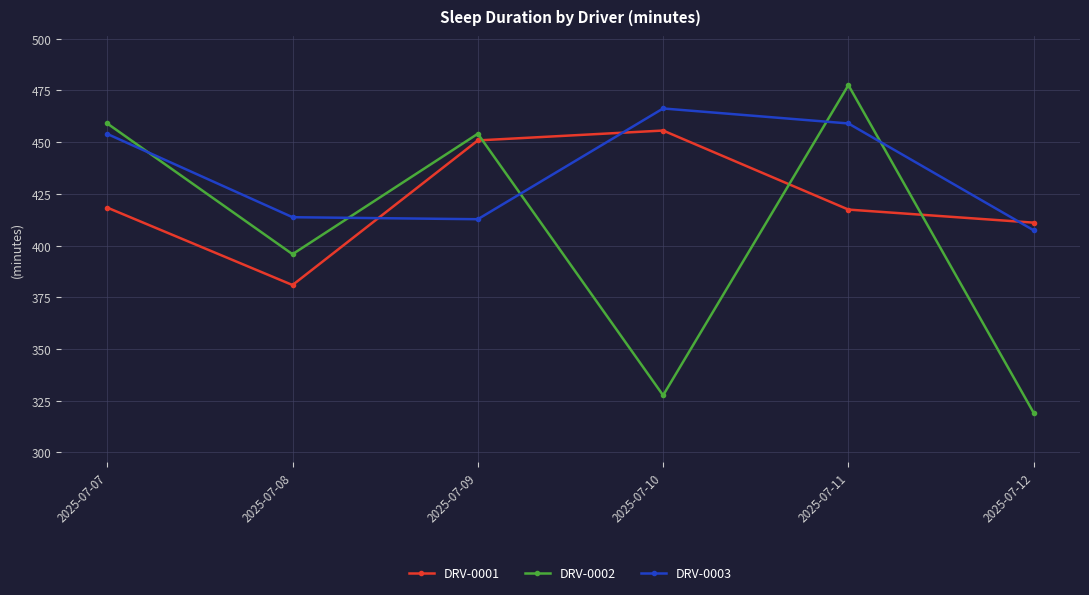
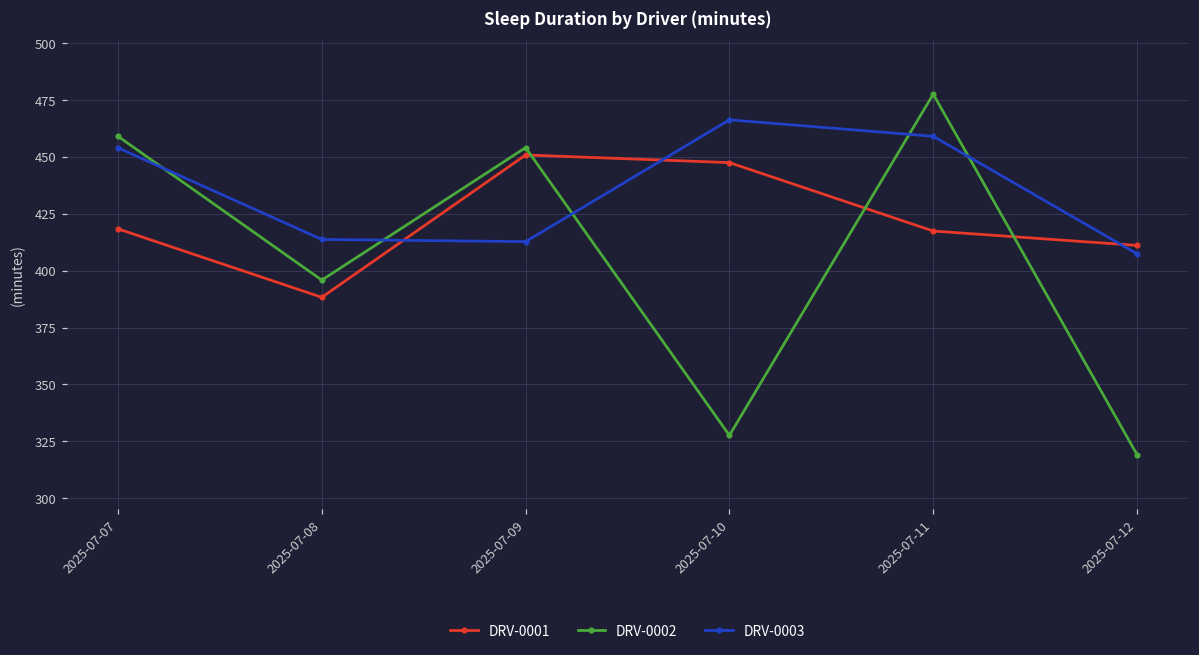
  {
    "DRV-0001": {
      "2025-07-07": 418,
-     "2025-07-08": 381,
+     "2025-07-08": 388,
      "2025-07-09": 451,
-     "2025-07-10": 456,
+     "2025-07-10": 447,
      "2025-07-11": 417,
      "2025-07-12": 411
    },
    "DRV-0002": {
      "2025-07-07": 459,
      "2025-07-08": 396,
      "2025-07-09": 454,
      "2025-07-10": 328,
      "2025-07-11": 478,
      "2025-07-12": 319
    },
    "DRV-0003": {
      "2025-07-07": 454,
      "2025-07-08": 414,
      "2025-07-09": 413,
      "2025-07-10": 466,
      "2025-07-11": 459,
      "2025-07-12": 407
    }
  }
